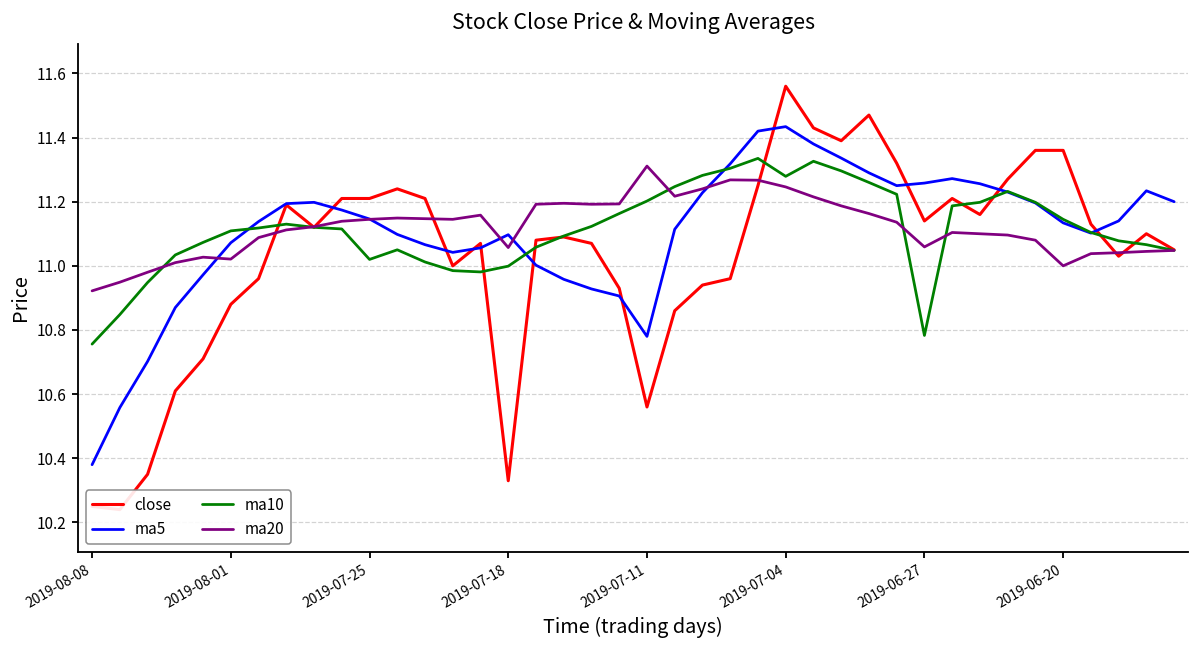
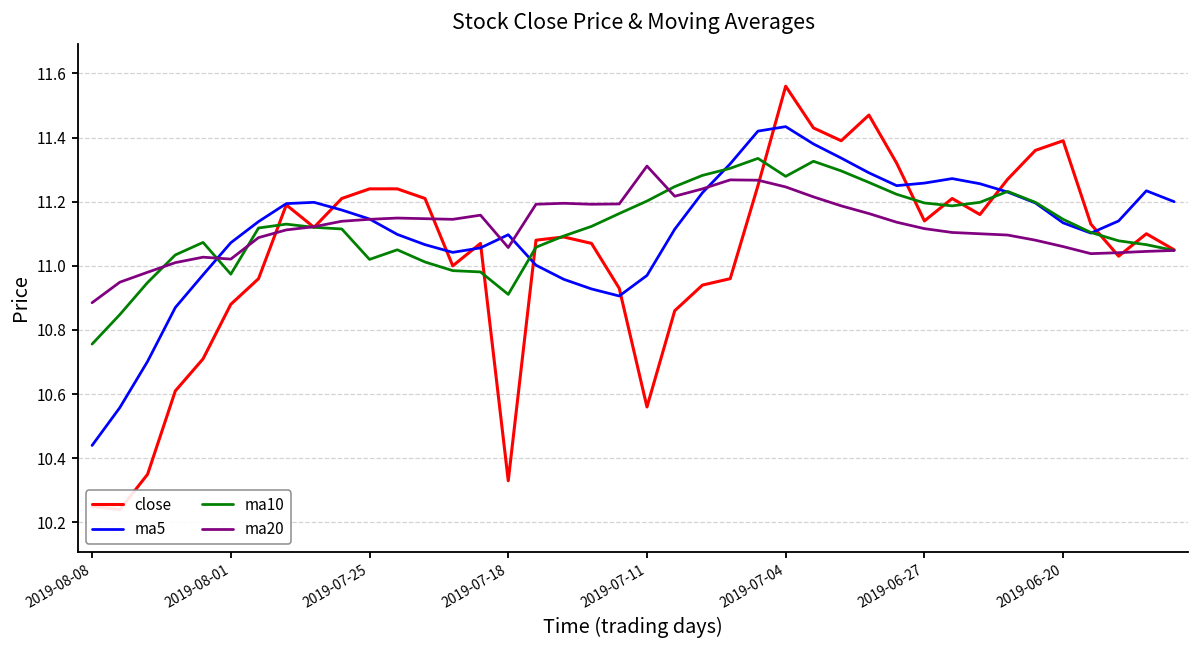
  {
    "close": {
      "2019-08-01": 10.88,
-     "2019-07-25": 11.21,
+     "2019-07-25": 11.24,
      "2019-07-18": 10.33,
      "2019-07-11": 10.56,
      "2019-07-04": 11.56,
      "2019-06-27": 11.14,
-     "2019-06-20": 11.36
+     "2019-06-20": 11.39
    },
    "ma5": {
-     "2019-08-08": 10.38,
+     "2019-08-08": 10.44,
      "2019-08-01": 11.07,
      "2019-07-18": 11.10,
-     "2019-07-11": 10.78,
+     "2019-07-11": 10.97,
      "2019-07-04": 11.43,
      "2019-06-27": 11.26,
      "2019-06-20": 11.13
    },
    "ma10": {
      "2019-08-08": 10.76,
-     "2019-08-01": 11.11,
+     "2019-08-01": 10.97,
      "2019-07-25": 11.02,
-     "2019-07-18": 11.00,
+     "2019-07-18": 10.91,
      "2019-07-11": 11.20,
      "2019-07-04": 11.28,
-     "2019-06-27": 10.78,
+     "2019-06-27": 11.20,
      "2019-06-20": 11.15
    },
    "ma20": {
-     "2019-08-08": 10.92,
+     "2019-08-08": 10.89,
      "2019-08-01": 11.02,
      "2019-07-18": 11.06,
      "2019-07-11": 11.31,
      "2019-07-04": 11.25,
-     "2019-06-27": 11.06,
-     "2019-06-20": 11.00
+     "2019-06-27": 11.12,
+     "2019-06-20": 11.06
    }
  }
